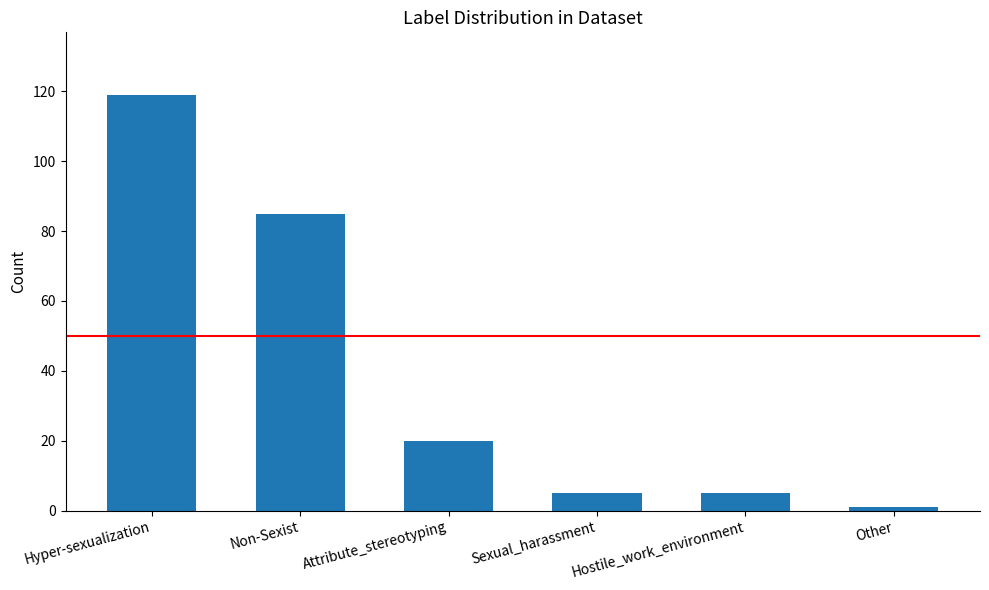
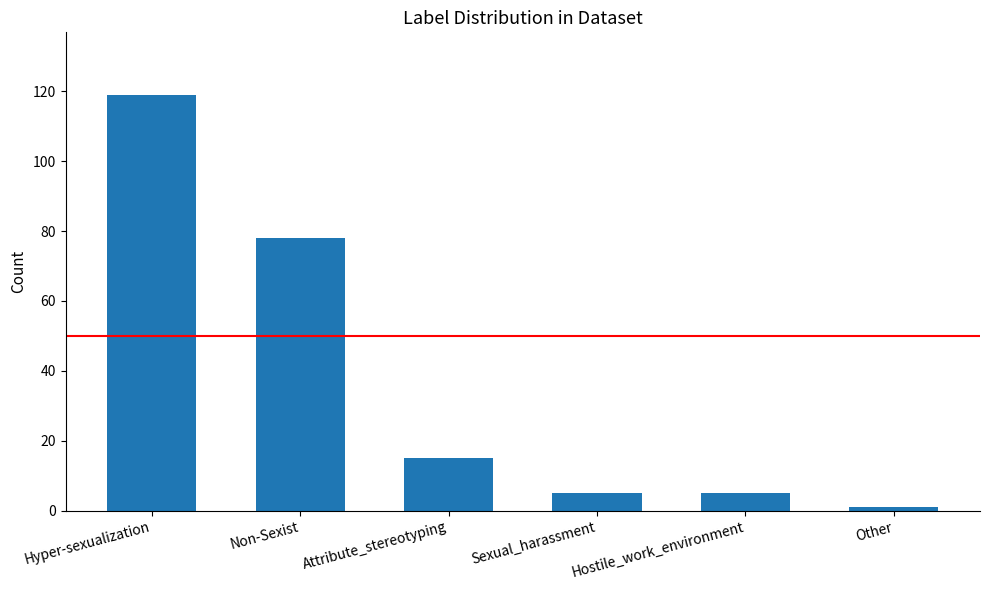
  {
    "Hyper-sexualization": 119,
-   "Non-Sexist": 85,
-   "Attribute_stereotyping": 20,
+   "Non-Sexist": 78,
+   "Attribute_stereotyping": 15,
    "Sexual_harassment": 5,
    "Hostile_work_environment": 5,
    "Other": 1
  }
